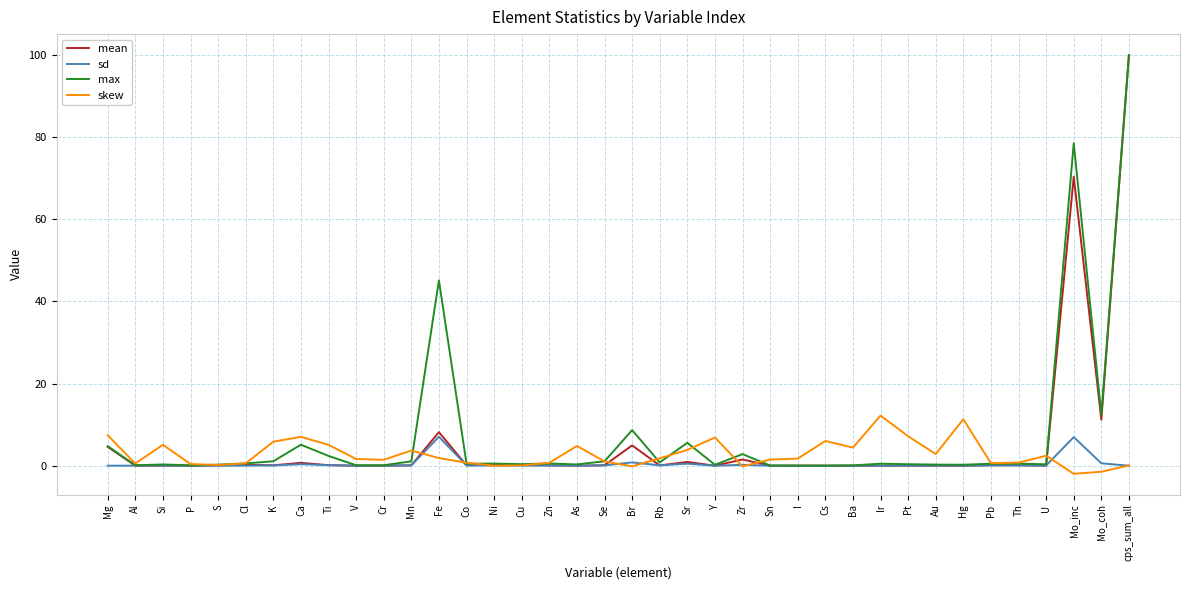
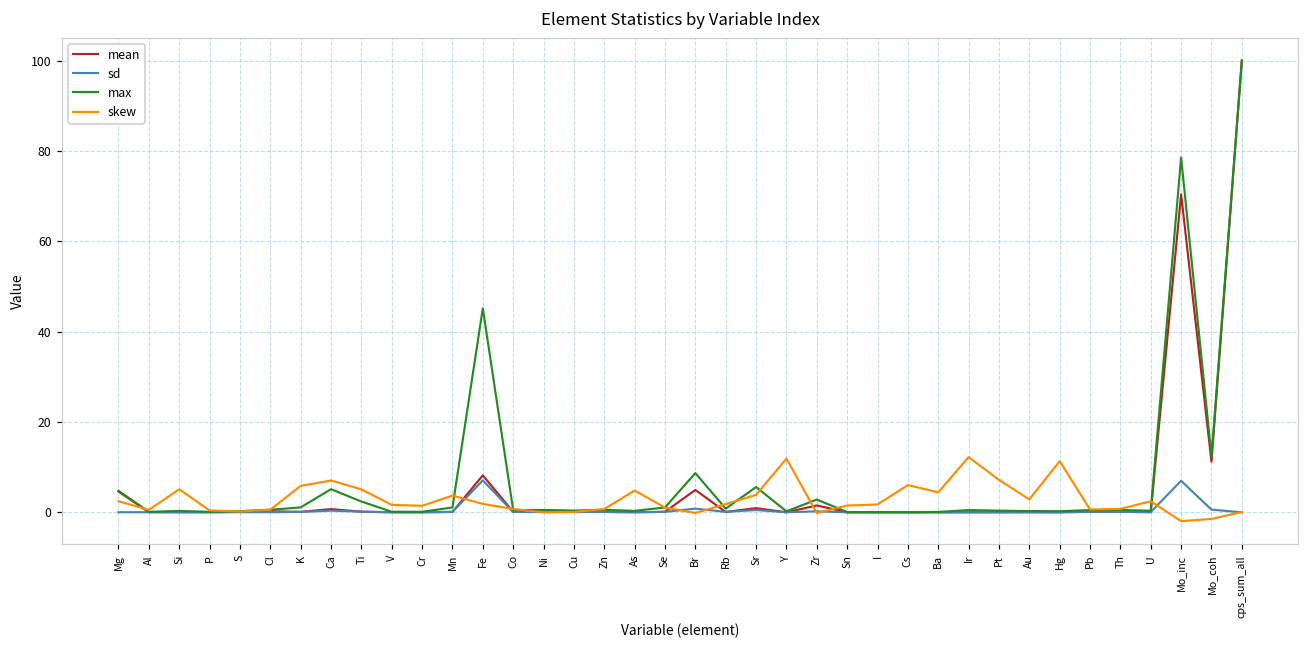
  {
    "mean": {
      "Fe": 8,
      "Br": 5,
      "Zr": 2,
      "Mo_inc": 70,
      "Mo_coh": 11
    },
    "sd": {
      "Mg": 0,
      "Fe": 7,
      "Br": 1,
      "Mo_inc": 7,
      "Mo_coh": 1
    },
    "max": {
      "K": 1,
      "Ca": 5,
      "Ti": 2,
      "Mn": 1,
      "Fe": 45,
      "Br": 9,
      "Rb": 1,
      "Sr": 6,
      "Zr": 3,
      "Mo_inc": 79,
      "Mo_coh": 12
    },
    "skew": {
-     "Mg": 7,
+     "Mg": 2,
      "Si": 5,
      "K": 6,
      "Ca": 7,
      "Ti": 5,
      "V": 2,
      "Cr": 1,
      "Mn": 4,
      "Fe": 2,
      "As": 5,
      "Br": 0,
      "Rb": 2,
      "Sr": 4,
-     "Y": 7,
+     "Y": 12,
      "Sn": 1,
      "I": 2,
      "Cs": 6,
      "Ba": 4,
      "Ir": 12,
      "Pt": 7,
      "Au": 3,
      "Hg": 11,
      "U": 2,
      "Mo_inc": -2,
      "Mo_coh": -1
    }
  }
